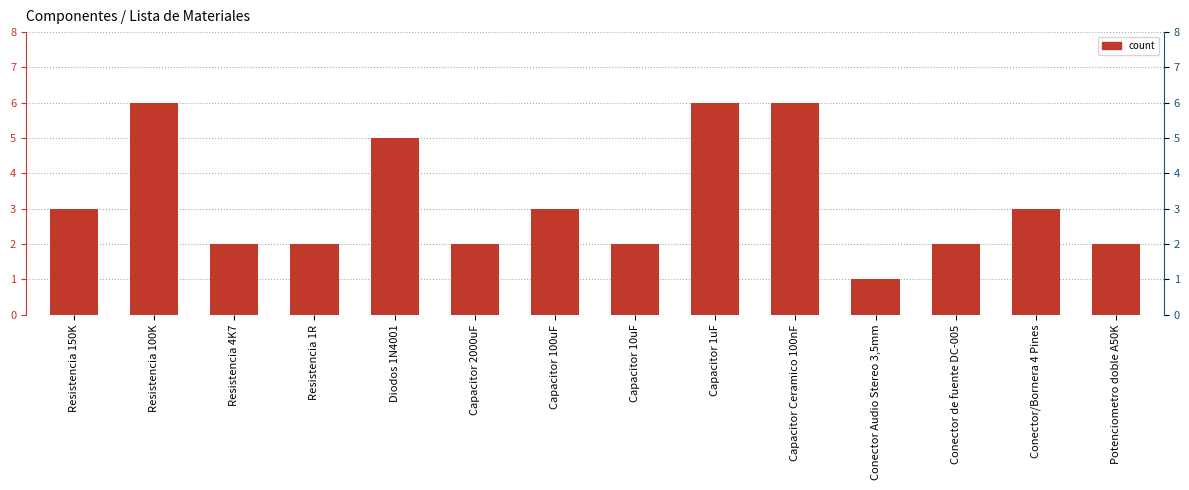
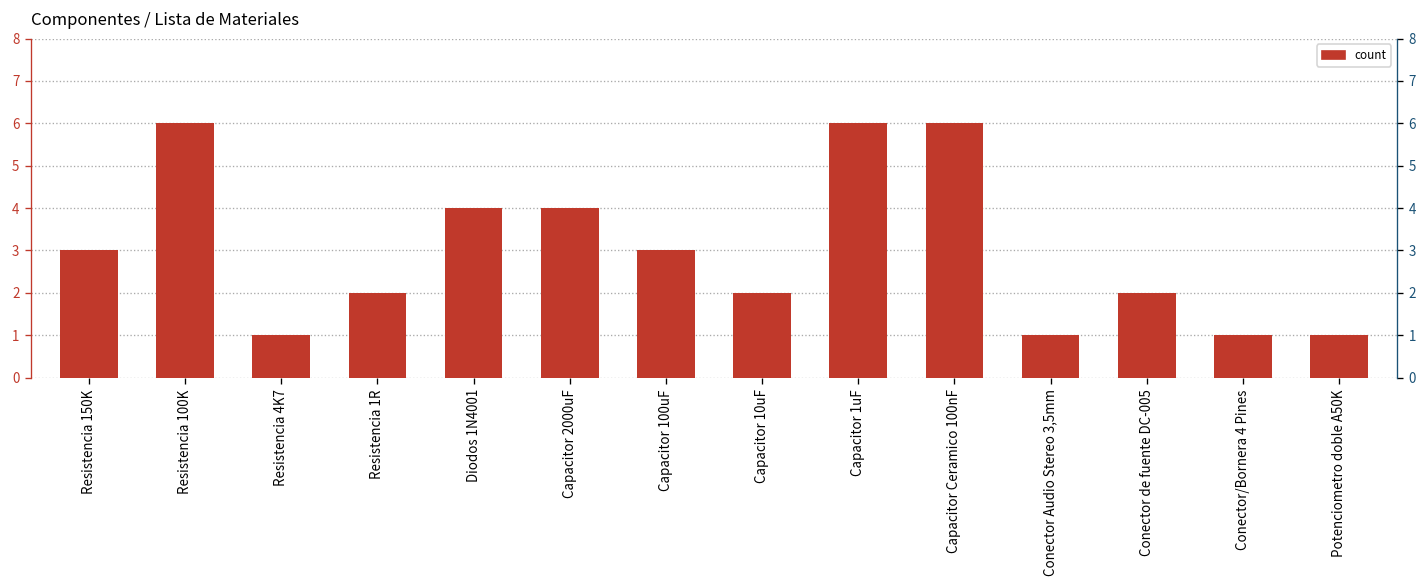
  {
    "Resistencia 150K": 3,
    "Resistencia 100K": 6,
-   "Resistencia 4K7": 2,
+   "Resistencia 4K7": 1,
    "Resistencia 1R": 2,
-   "Diodos 1N4001": 5,
-   "Capacitor 2000uF": 2,
+   "Diodos 1N4001": 4,
+   "Capacitor 2000uF": 4,
    "Capacitor 100uF": 3,
    "Capacitor 10uF": 2,
    "Capacitor 1uF": 6,
    "Capacitor Ceramico 100nF": 6,
    "Conector Audio Stereo 3,5mm": 1,
    "Conector de fuente DC-005": 2,
-   "Conector/Bornera 4 Pines": 3,
-   "Potenciometro doble A50K": 2
+   "Conector/Bornera 4 Pines": 1,
+   "Potenciometro doble A50K": 1
  }
